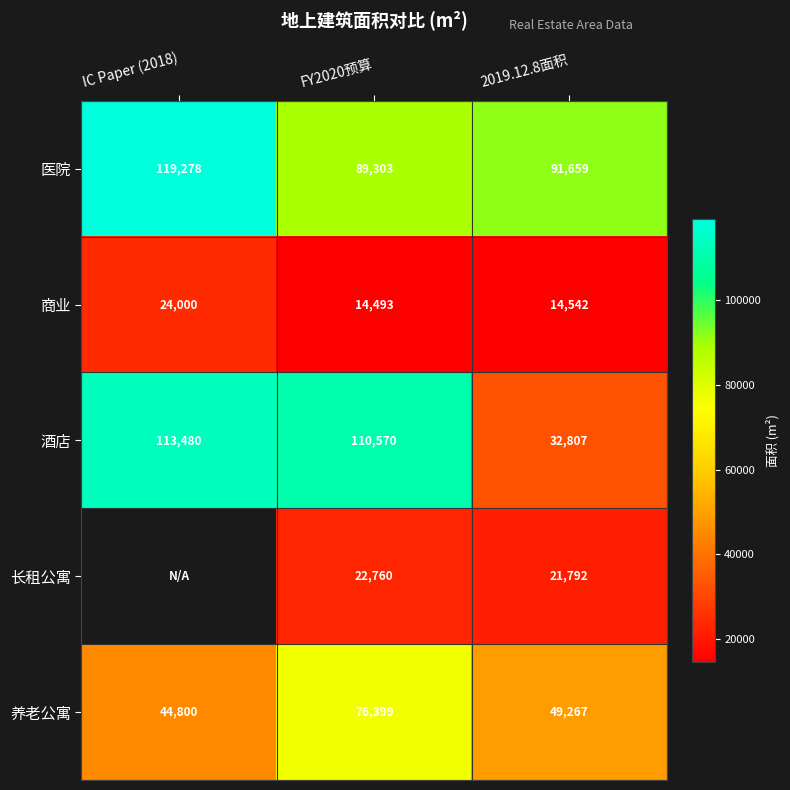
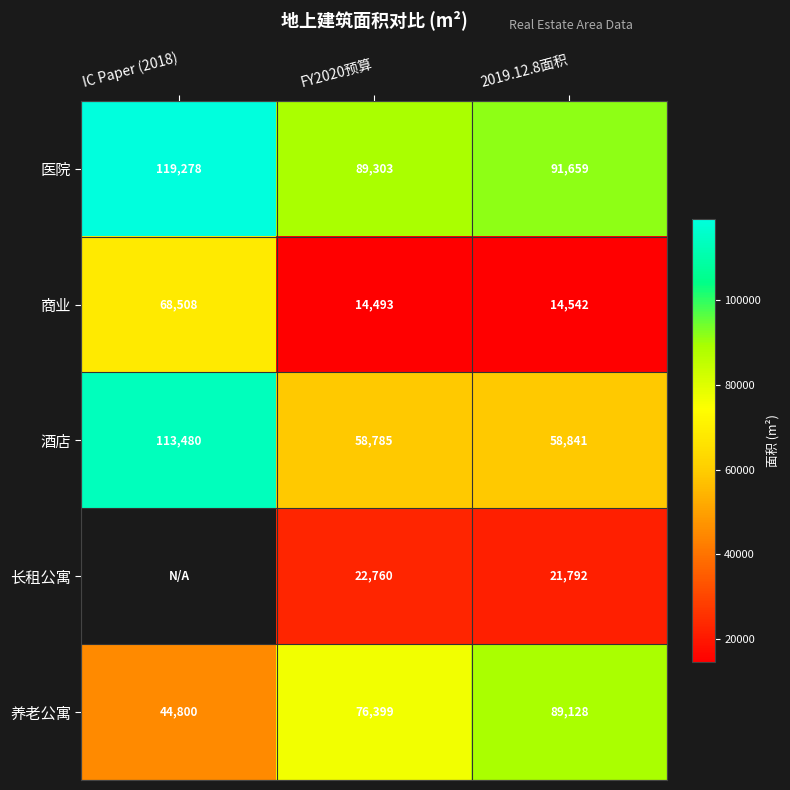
  {
    "医院": {
      "IC Paper (2018)": "119,278",
      "FY2020预算": "89,303",
      "2019.12.8面积": "91,659"
    },
    "商业": {
-     "IC Paper (2018)": "24,000",
+     "IC Paper (2018)": "68,508",
      "FY2020预算": "14,493",
      "2019.12.8面积": "14,542"
    },
    "酒店": {
      "IC Paper (2018)": "113,480",
-     "FY2020预算": "110,570",
-     "2019.12.8面积": "32,807"
+     "FY2020预算": "58,785",
+     "2019.12.8面积": "58,841"
    },
    "长租公寓": {
      "FY2020预算": "22,760",
      "2019.12.8面积": "21,792"
    },
    "养老公寓": {
      "IC Paper (2018)": "44,800",
      "FY2020预算": "76,399",
-     "2019.12.8面积": "49,267"
+     "2019.12.8面积": "89,128"
    }
  }
